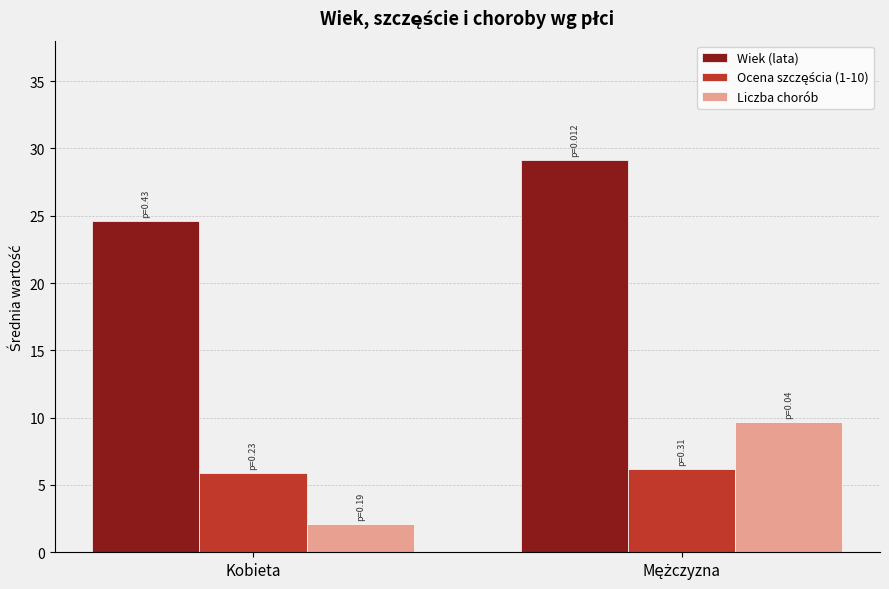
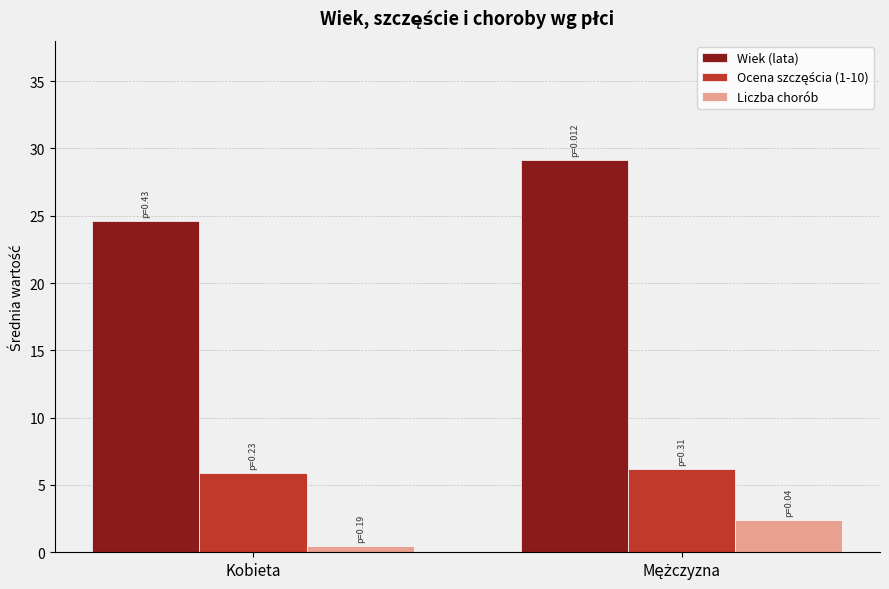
  {
    "Liczba chorób": {
-     "Kobieta": 2.1,
-     "Mężczyzna": 9.7
+     "Kobieta": 0.5,
+     "Mężczyzna": 2.4
    }
  }
